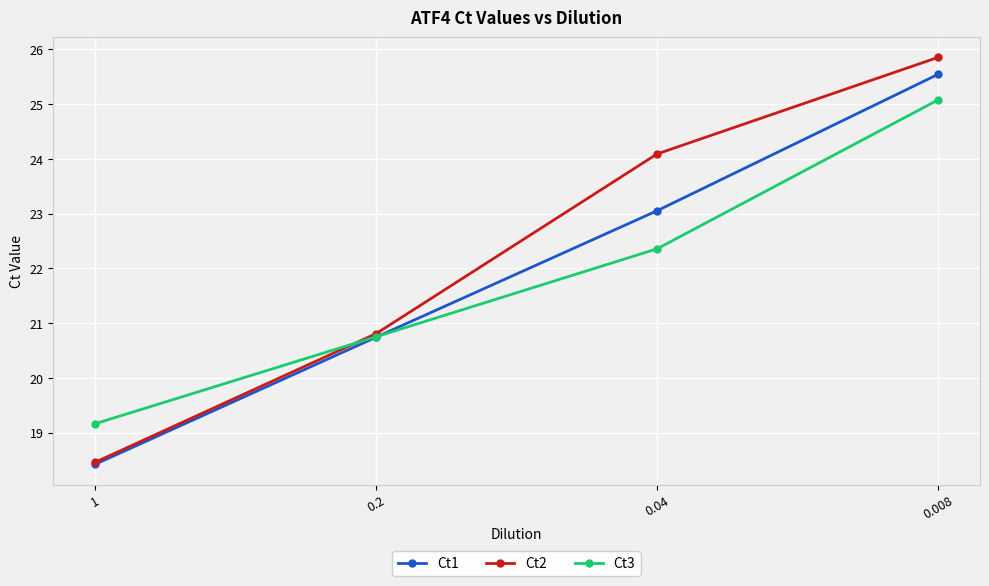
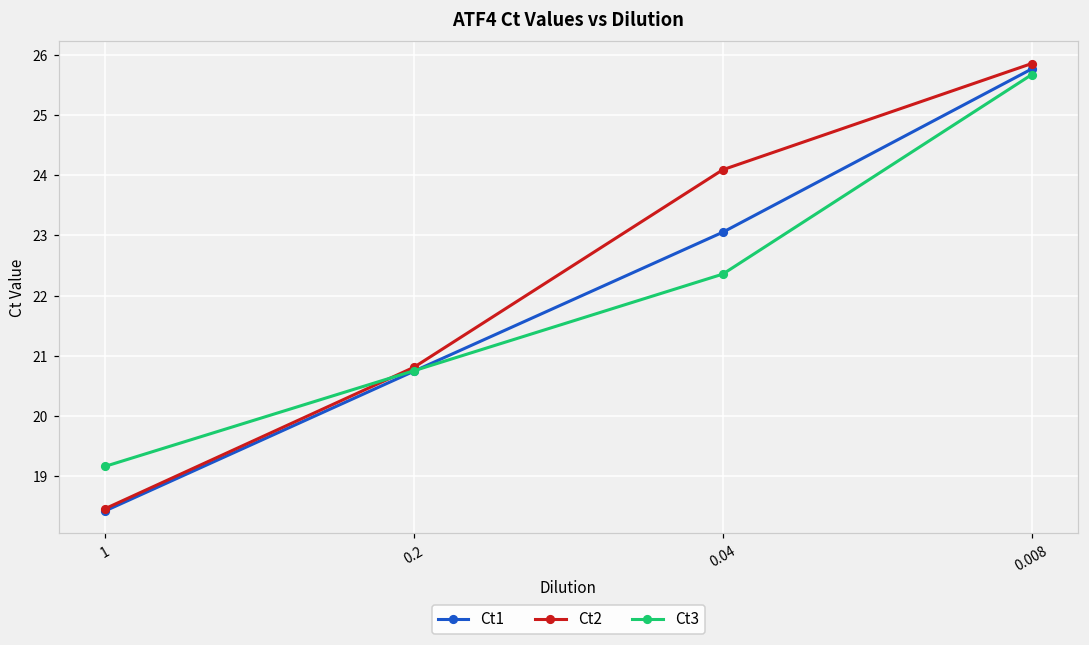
  {
    "Ct1": {
      "0.04": 23.1,
-     "0.008": 25.5
+     "0.008": 25.8
    },
    "Ct2": {
      "0.2": 20.8,
      "0.04": 24.1,
      "0.008": 25.9
    },
    "Ct3": {
      "1": 19.2,
      "0.04": 22.4,
-     "0.008": 25.1
+     "0.008": 25.7
    }
  }
